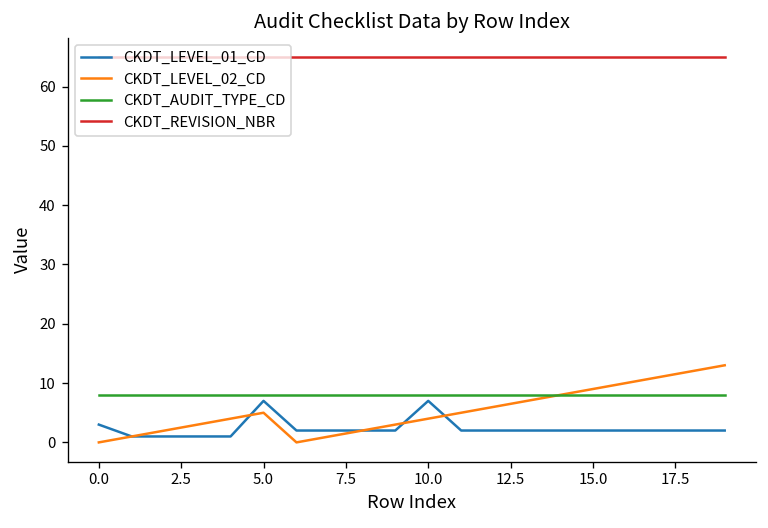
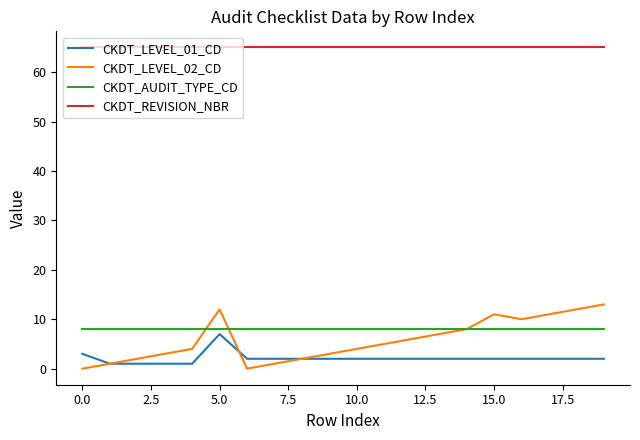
  {
    "CKDT_LEVEL_01_CD": {
      "0.0": 3,
      "5.0": 7,
-     "10.0": 7,
+     "10.0": 2,
      "15.0": 2
    },
    "CKDT_LEVEL_02_CD": {
      "0.0": 0,
-     "5.0": 5,
+     "5.0": 12,
      "10.0": 4,
-     "15.0": 9
+     "15.0": 11
    },
    "CKDT_AUDIT_TYPE_CD": {
      "0.0": 8,
      "5.0": 8,
      "10.0": 8,
      "15.0": 8
    },
    "CKDT_REVISION_NBR": {
      "10.0": 65,
      "15.0": 65
    }
  }
